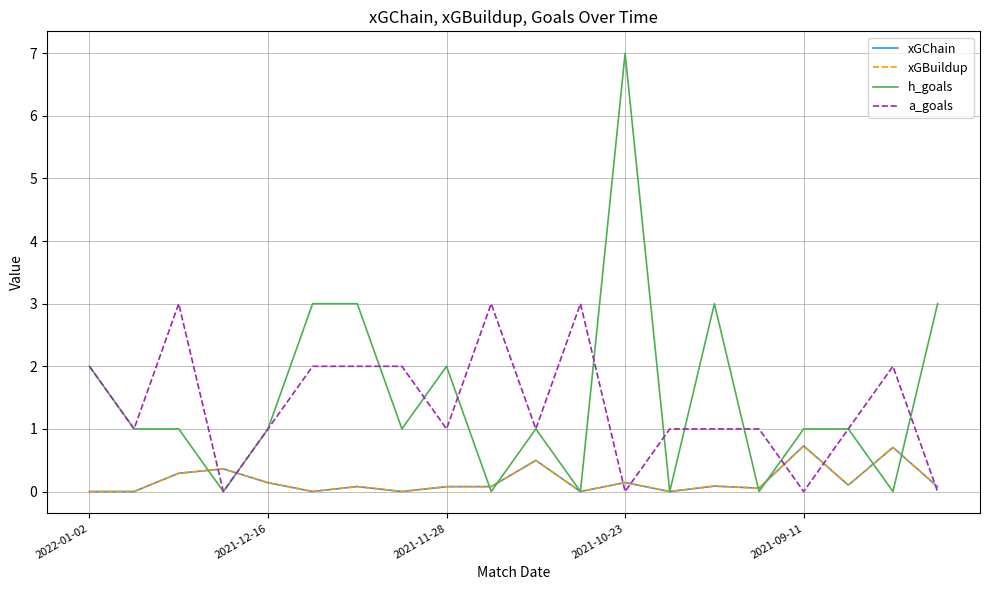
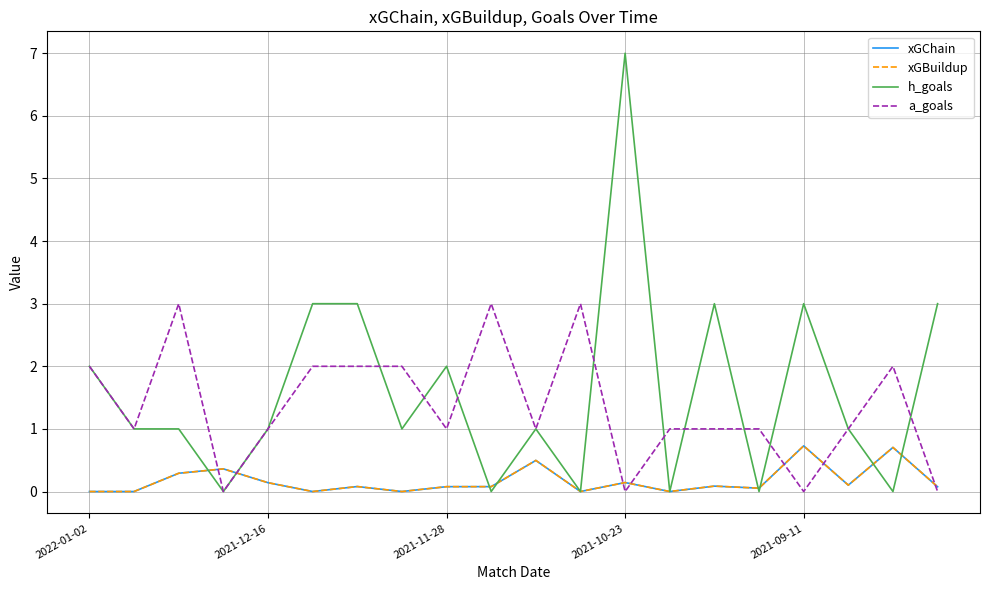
  {
    "xGBuildup": {
      "2022-01-02": 0,
      "2021-12-16": 0.1,
      "2021-11-28": 0.1,
      "2021-10-23": 0.1,
      "2021-09-11": 0.7
    },
    "h_goals": {
      "2021-11-28": 2,
      "2021-10-23": 7,
-     "2021-09-11": 1
+     "2021-09-11": 3
    },
    "a_goals": {
      "2021-11-28": 1,
      "2021-10-23": 0,
      "2021-09-11": 0
    }
  }
